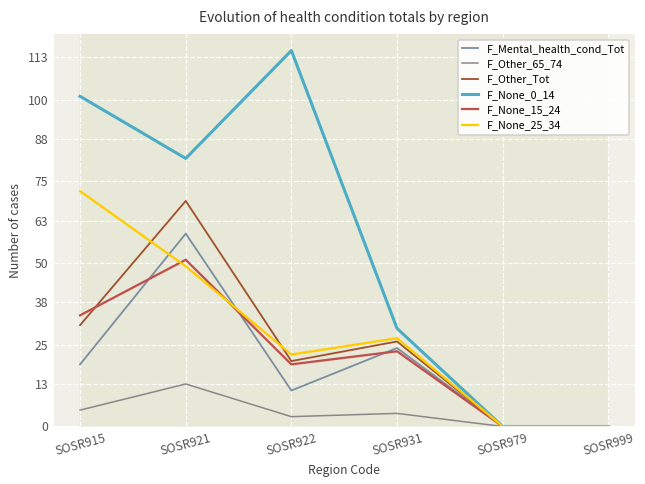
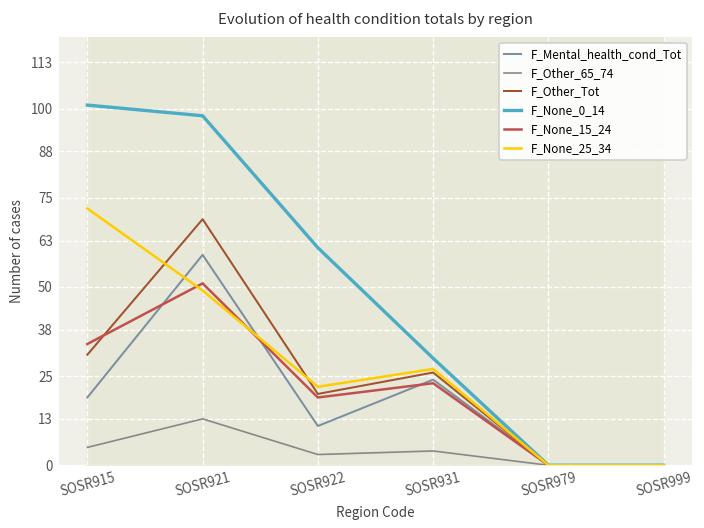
  {
    "F_None_0_14": {
      "SOSR915": 101,
-     "SOSR921": 82,
-     "SOSR922": 115,
+     "SOSR921": 98,
+     "SOSR922": 61,
      "SOSR931": 30
    },
    "F_None_25_34": {
      "SOSR915": 72,
      "SOSR921": 49,
      "SOSR922": 22,
      "SOSR931": 27
    }
  }
